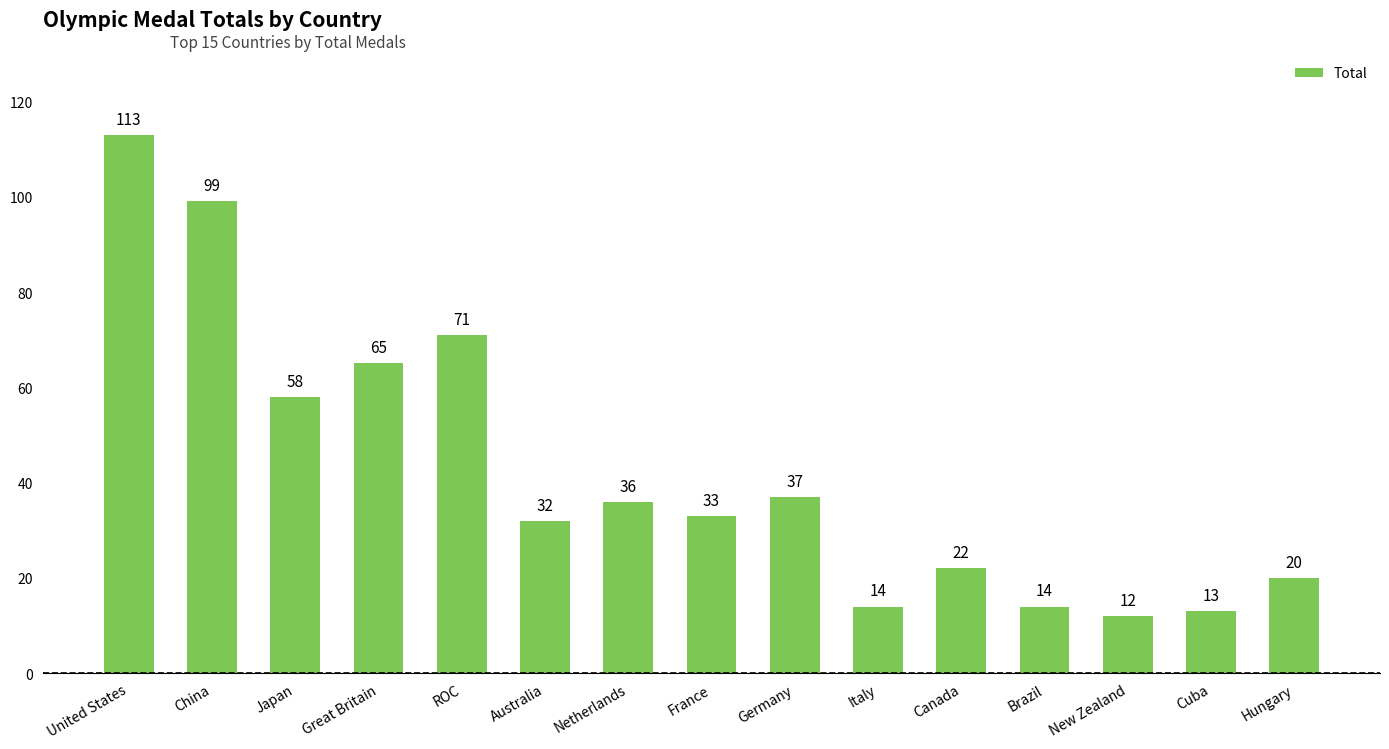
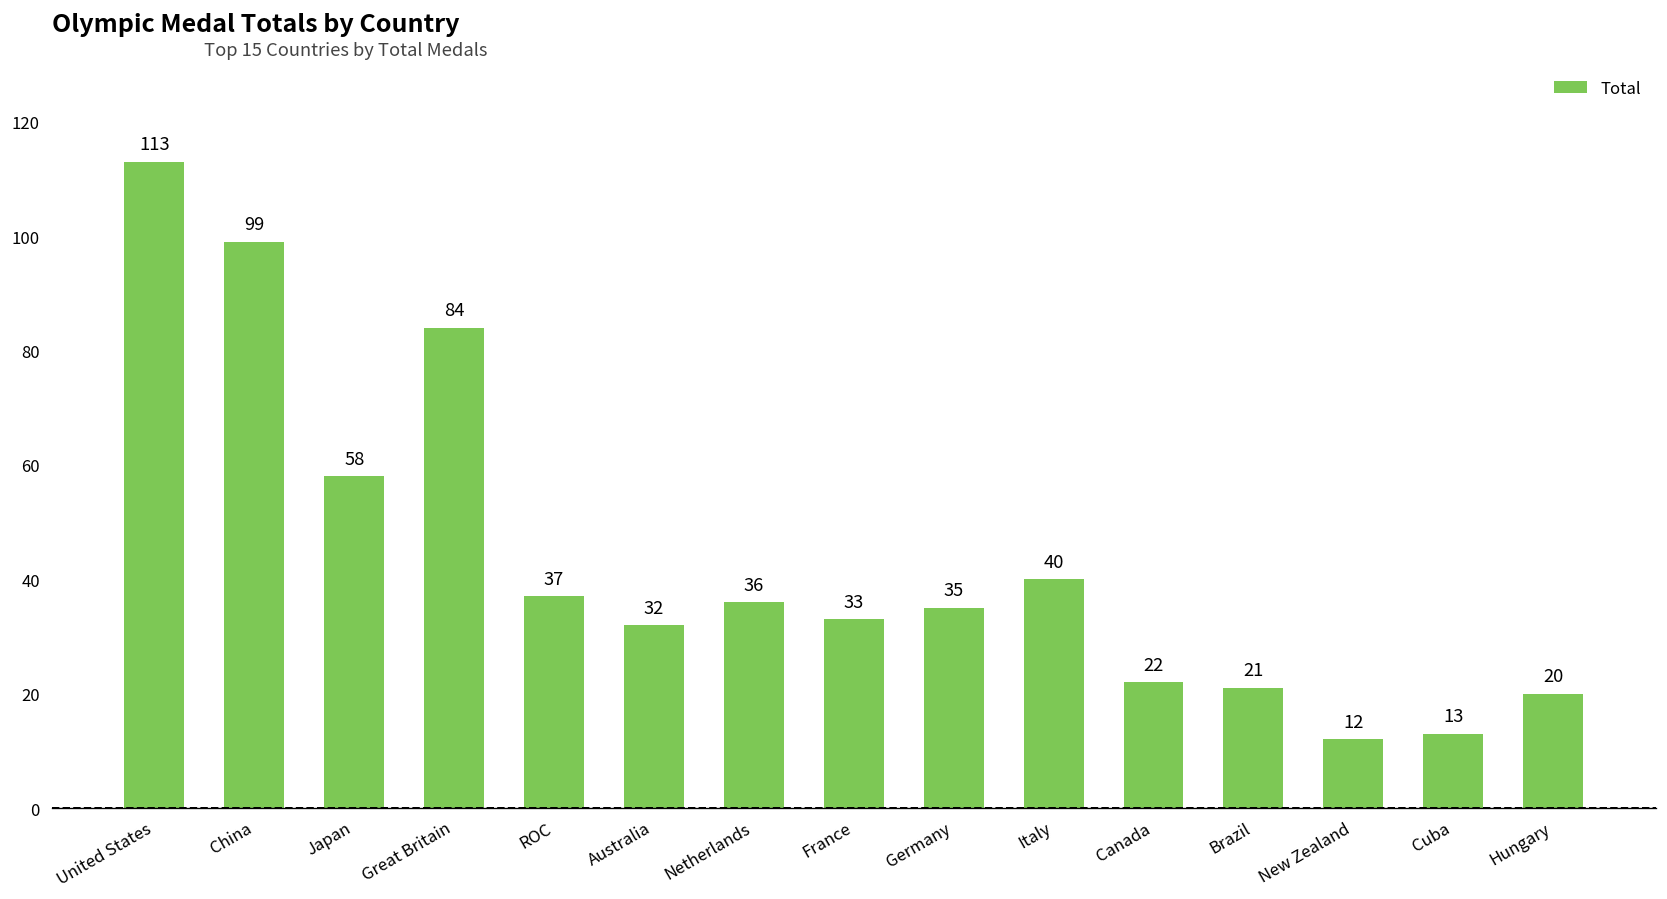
  {
    "United States": 113,
    "China": 99,
    "Japan": 58,
-   "Great Britain": 65,
-   "ROC": 71,
+   "Great Britain": 84,
+   "ROC": 37,
    "Australia": 32,
    "Netherlands": 36,
    "France": 33,
-   "Germany": 37,
-   "Italy": 14,
+   "Germany": 35,
+   "Italy": 40,
    "Canada": 22,
-   "Brazil": 14,
+   "Brazil": 21,
    "New Zealand": 12,
    "Cuba": 13,
    "Hungary": 20
  }
